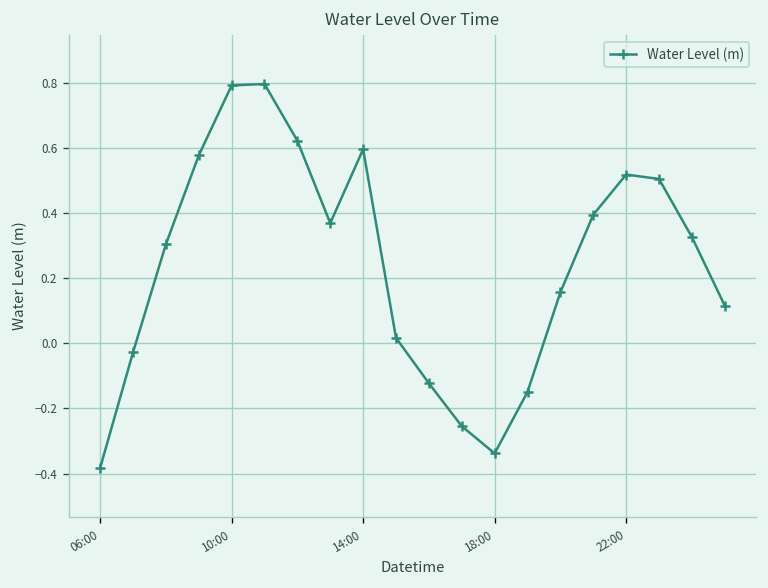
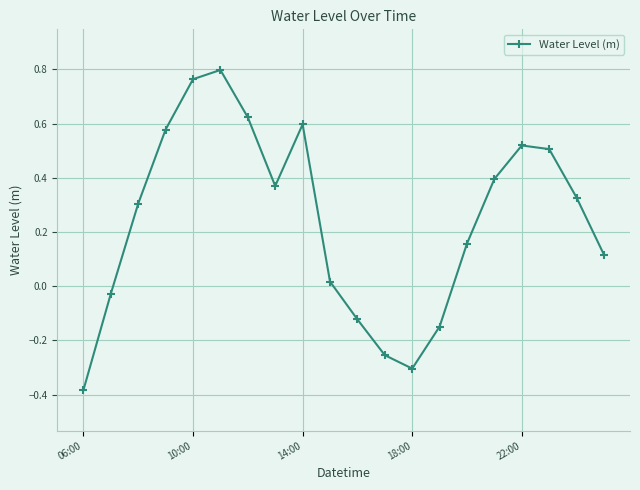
  {
    "06:00": -0.38,
-   "10:00": 0.79,
+   "10:00": 0.76,
    "14:00": 0.60,
-   "18:00": -0.34,
+   "18:00": -0.30,
    "22:00": 0.52
  }
